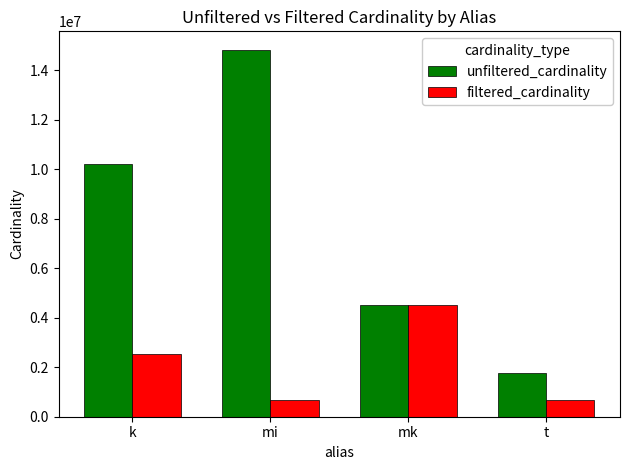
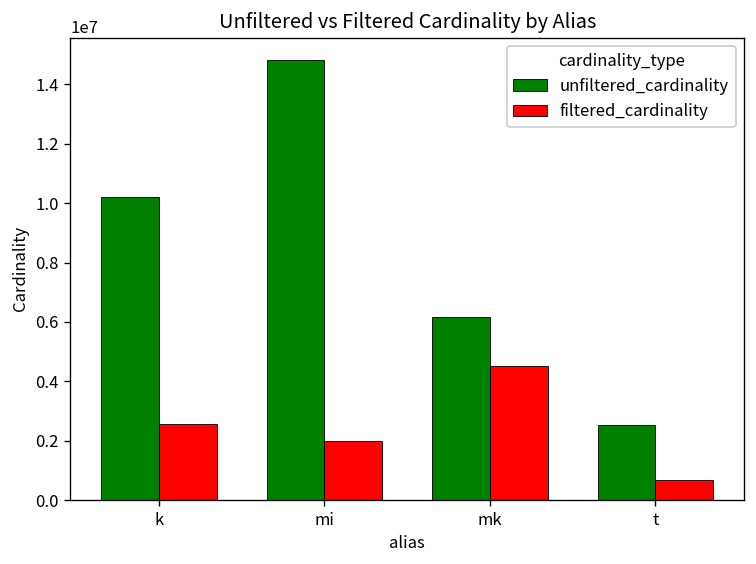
  {
    "unfiltered_cardinality": {
      "k": 10200000,
      "mi": 14800000,
-     "mk": 4500000,
-     "t": 1700000
+     "mk": 6200000,
+     "t": 2500000
    },
    "filtered_cardinality": {
      "k": 2500000,
-     "mi": 700000,
+     "mi": 2000000,
      "mk": 4500000,
      "t": 700000
    }
  }
